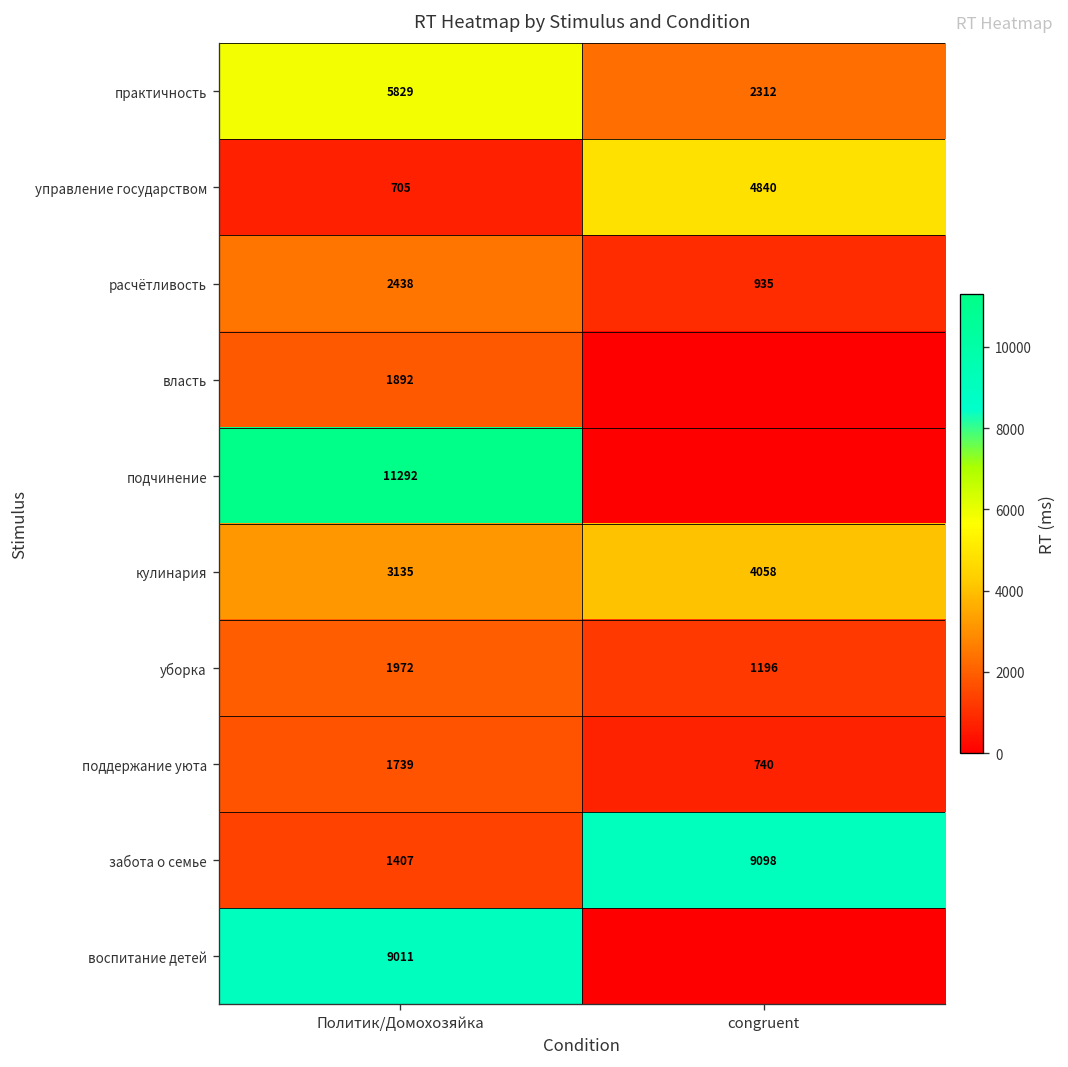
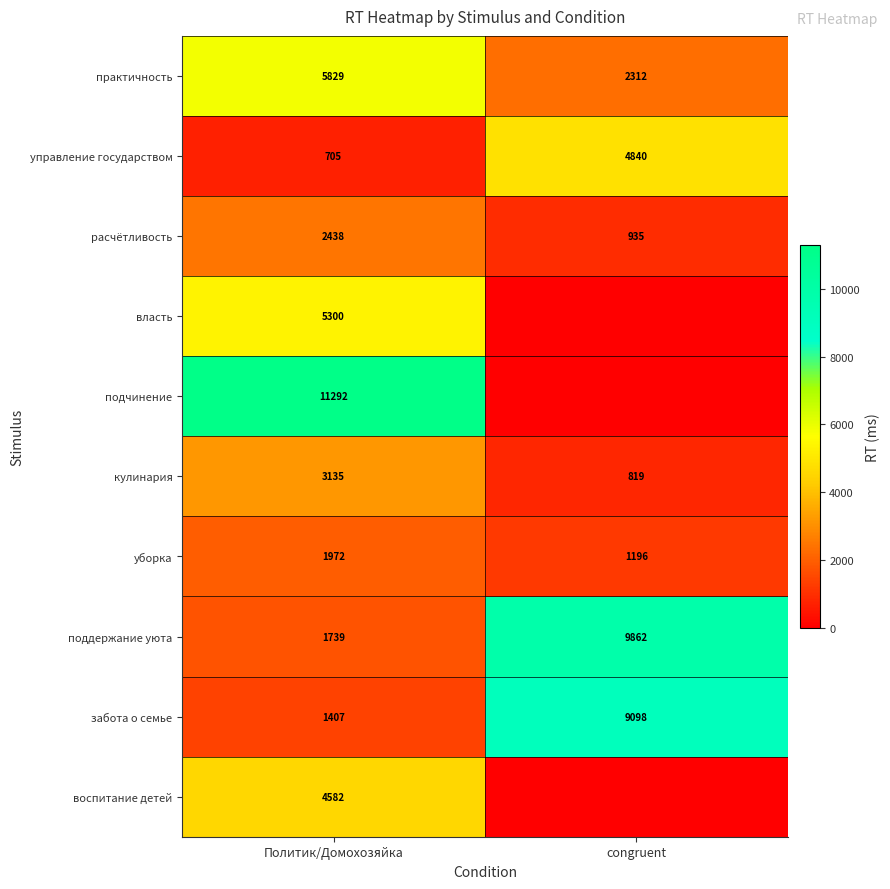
  {
    "практичность": {
      "Политик/Домохозяйка": 5829,
      "congruent": 2312
    },
    "управление государством": {
      "Политик/Домохозяйка": 705,
      "congruent": 4840
    },
    "расчётливость": {
      "Политик/Домохозяйка": 2438,
      "congruent": 935
    },
    "власть": {
-     "Политик/Домохозяйка": 1892
+     "Политик/Домохозяйка": 5300
    },
    "подчинение": {
      "Политик/Домохозяйка": 11292
    },
    "кулинария": {
      "Политик/Домохозяйка": 3135,
-     "congruent": 4058
+     "congruent": 819
    },
    "уборка": {
      "Политик/Домохозяйка": 1972,
      "congruent": 1196
    },
    "поддержание уюта": {
      "Политик/Домохозяйка": 1739,
-     "congruent": 740
+     "congruent": 9862
    },
    "забота о семье": {
      "Политик/Домохозяйка": 1407,
      "congruent": 9098
    },
    "воспитание детей": {
-     "Политик/Домохозяйка": 9011
+     "Политик/Домохозяйка": 4582
    }
  }
